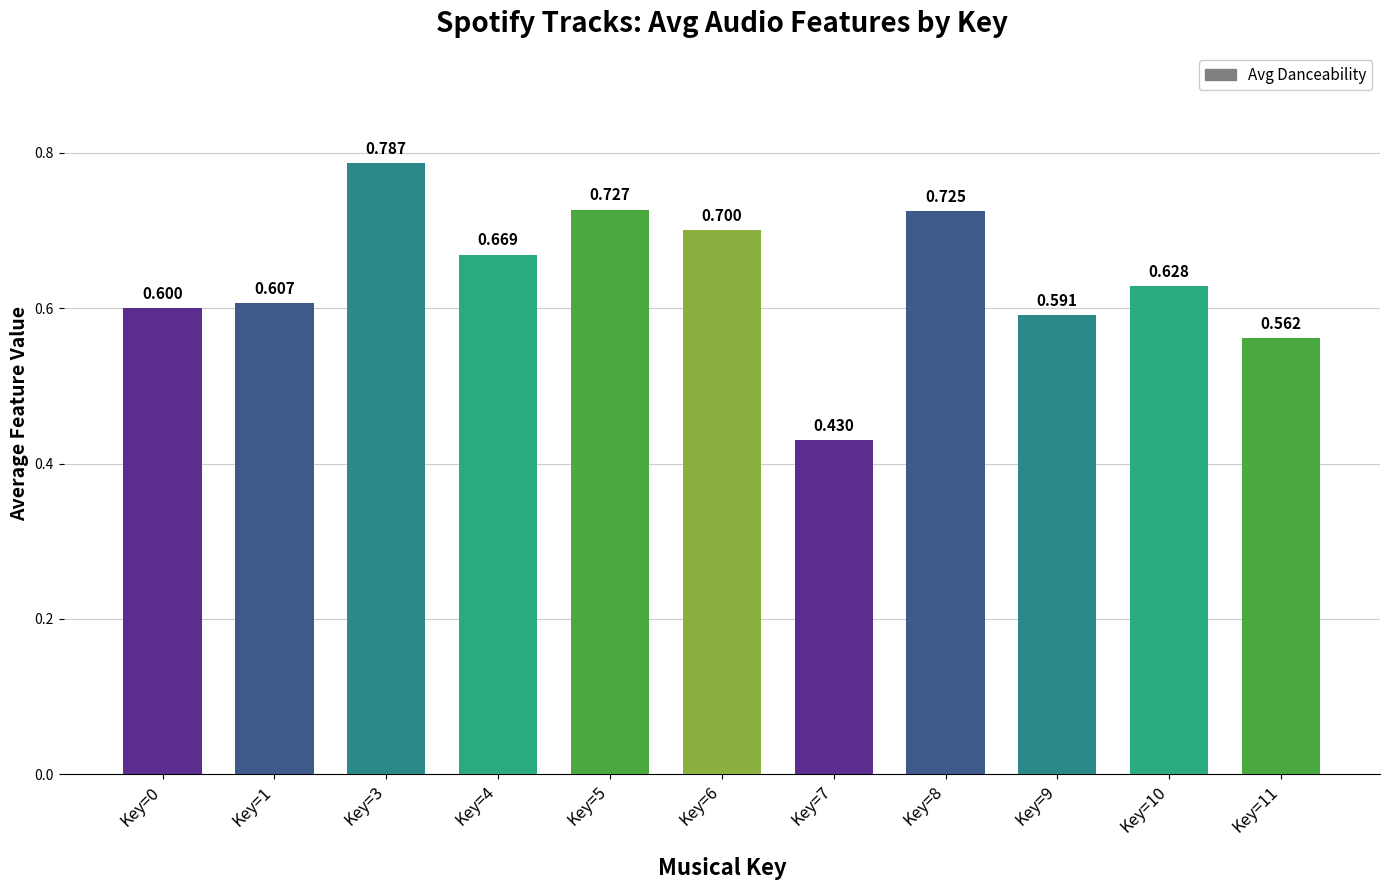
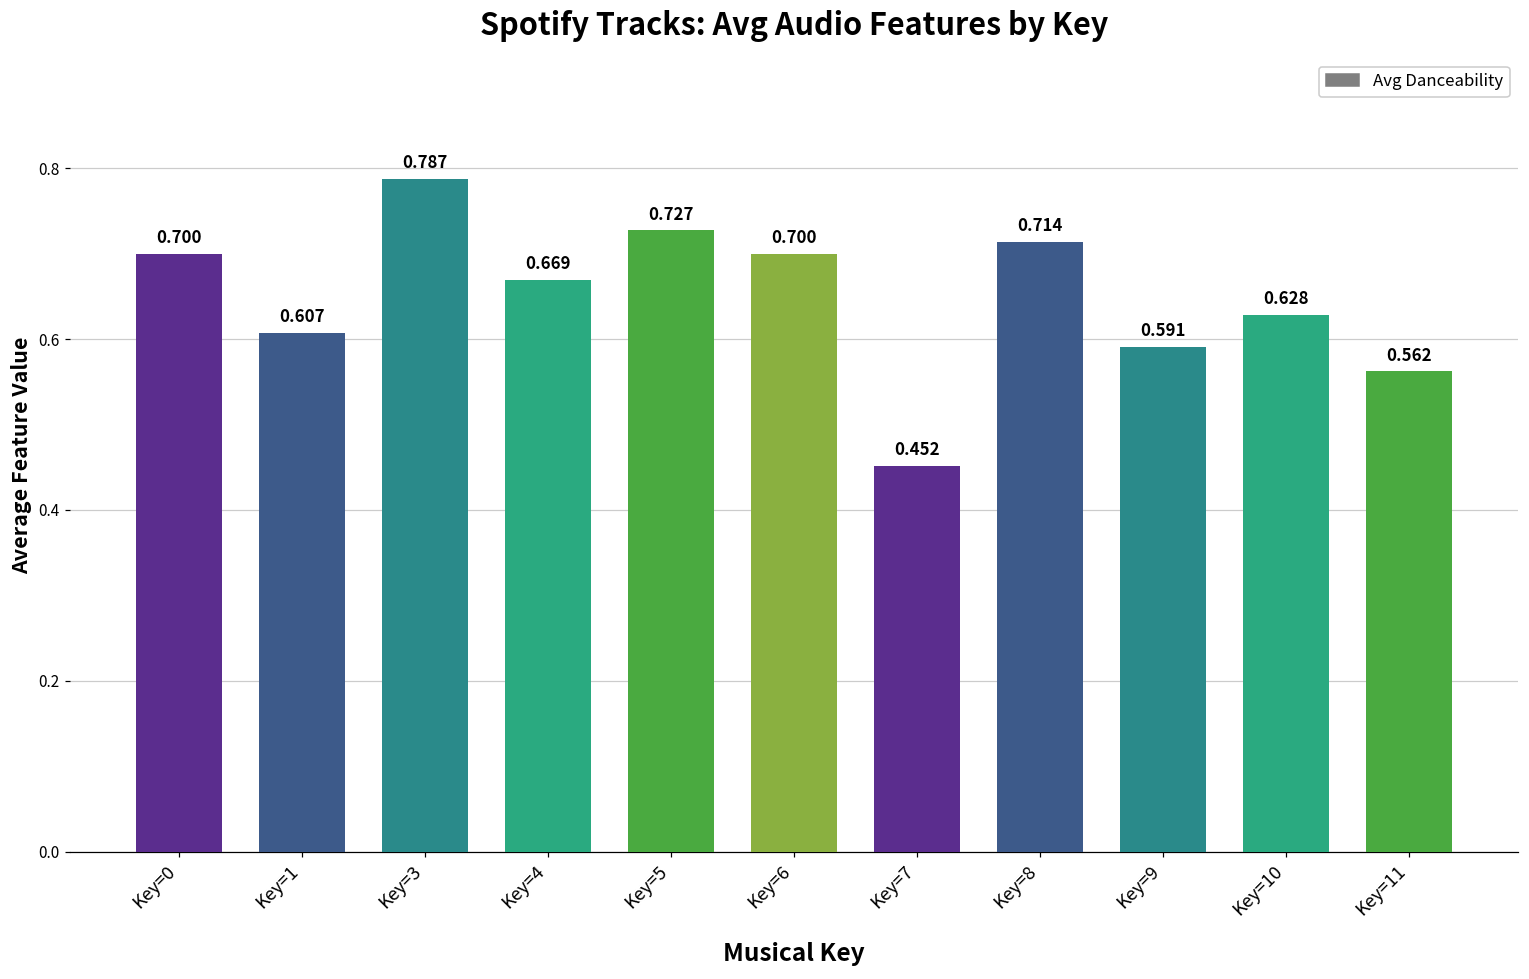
  {
-   "Key=0": 0.600,
+   "Key=0": 0.700,
    "Key=1": 0.607,
    "Key=3": 0.787,
    "Key=4": 0.669,
    "Key=5": 0.727,
    "Key=6": 0.700,
-   "Key=7": 0.430,
-   "Key=8": 0.725,
+   "Key=7": 0.452,
+   "Key=8": 0.714,
    "Key=9": 0.591,
    "Key=10": 0.628,
    "Key=11": 0.562
  }
